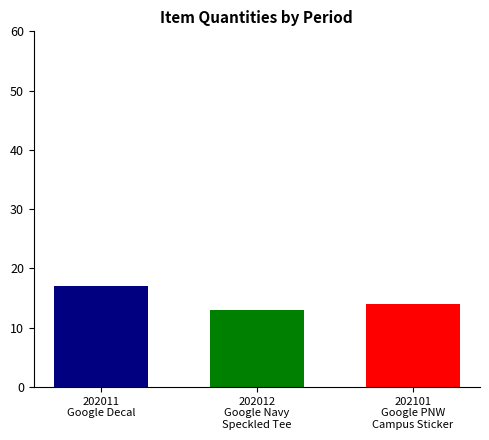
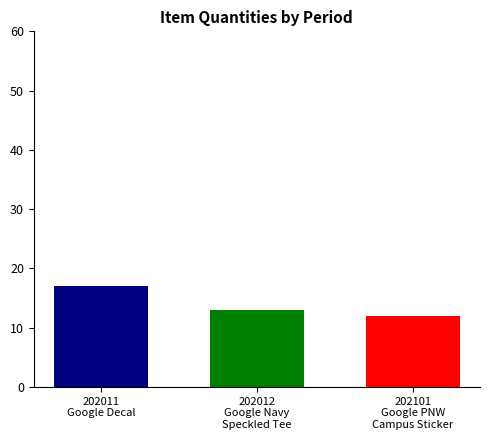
  {
    "202011 Google Decal": 17,
    "202012 Google Navy Speckled Tee": 13,
-   "202101 Google PNW Campus Sticker": 14
+   "202101 Google PNW Campus Sticker": 12
  }
